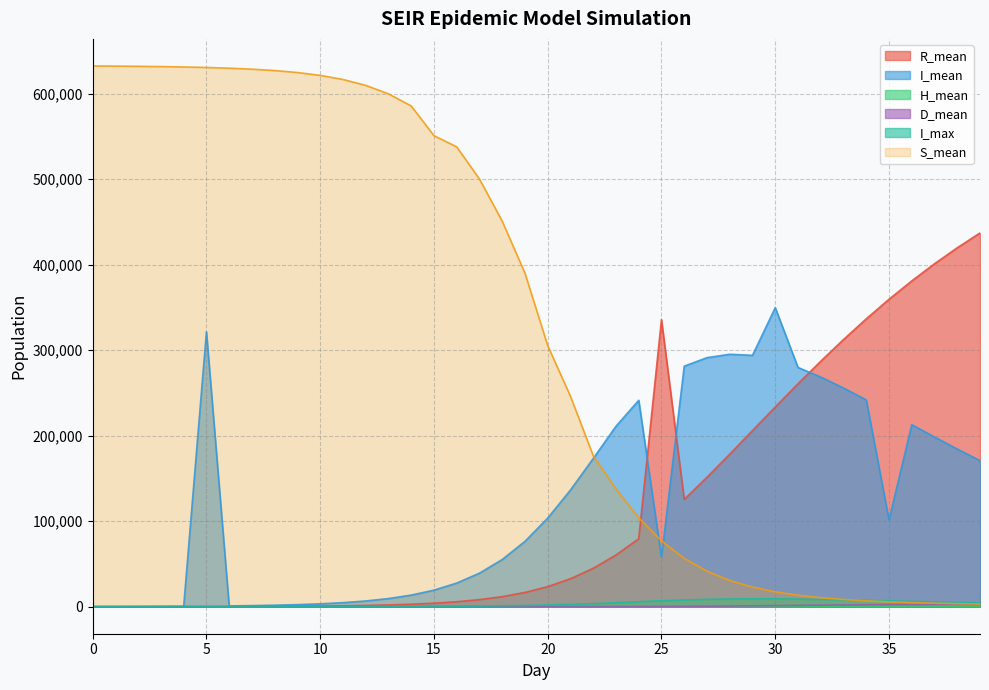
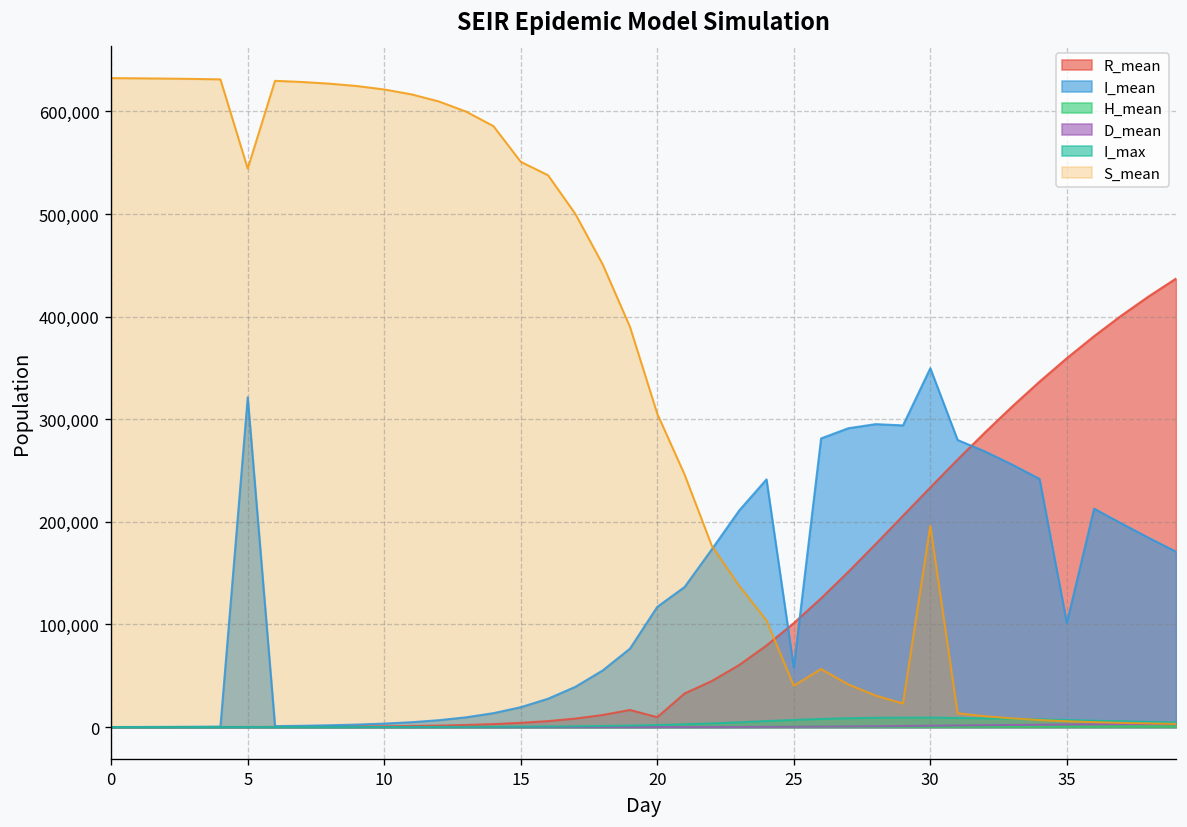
  {
    "R_mean": {
      "15": "0",
-     "20": "20,000",
-     "25": "340,000",
+     "20": "10,000",
+     "25": "100,000",
      "30": "230,000",
      "35": "360,000"
    },
    "I_mean": {
      "5": "320,000",
      "15": "20,000",
-     "20": "100,000",
+     "20": "120,000",
      "25": "60,000",
      "30": "350,000",
      "35": "100,000"
    },
    "S_mean": {
      "0": "630,000",
-     "5": "630,000",
+     "5": "540,000",
      "10": "620,000",
      "15": "550,000",
      "20": "310,000",
-     "25": "80,000",
-     "30": "20,000"
+     "25": "40,000",
+     "30": "200,000"
    }
  }
